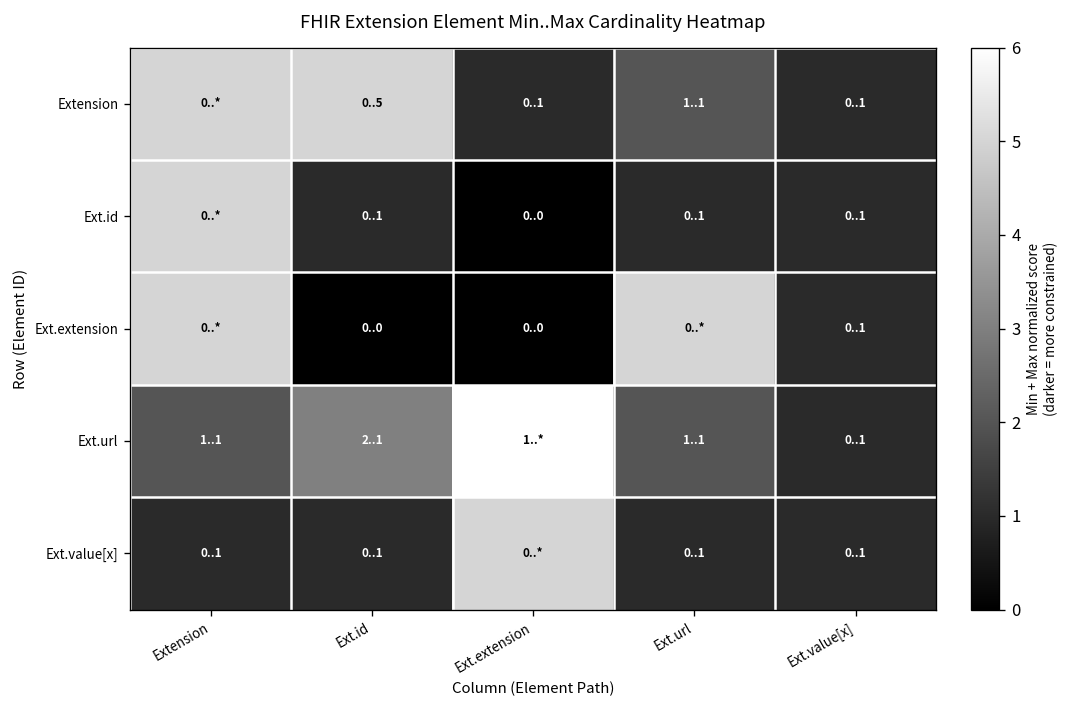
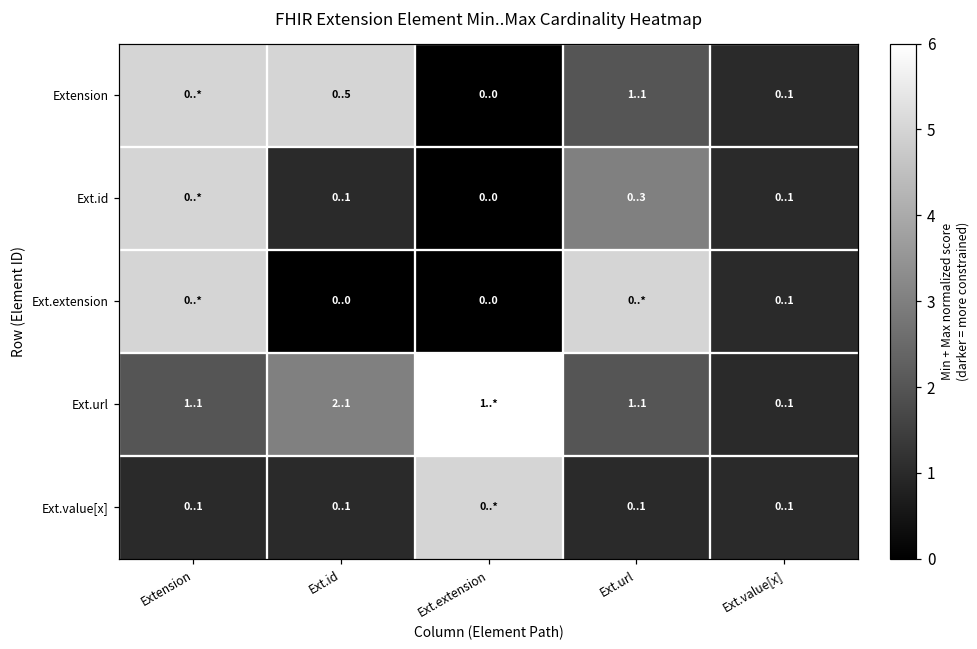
  {
    "Extension": {
      "Extension": "0..*",
-     "Ext.extension": "1"
+     "Ext.extension": "0"
    },
    "Ext.id": {
      "Extension": "0..*",
-     "Ext.url": "1"
+     "Ext.url": "3"
    },
    "Ext.extension": {
      "Extension": "0..*",
      "Ext.url": "0..*"
    },
    "Ext.url": {
      "Ext.extension": "1..*"
    },
    "Ext.value[x]": {
      "Ext.extension": "0..*"
    }
  }
